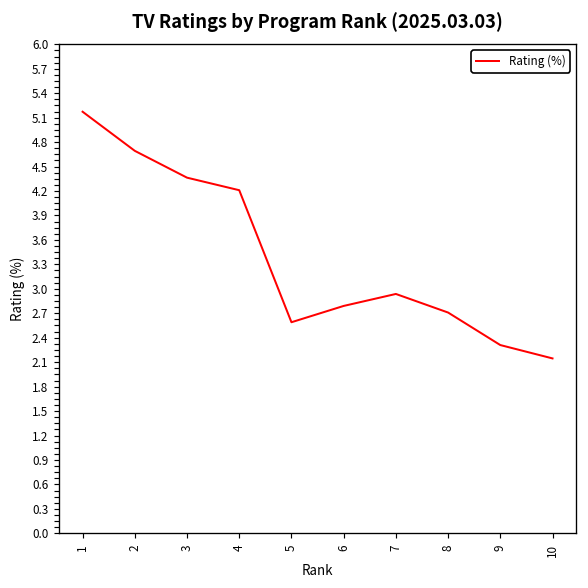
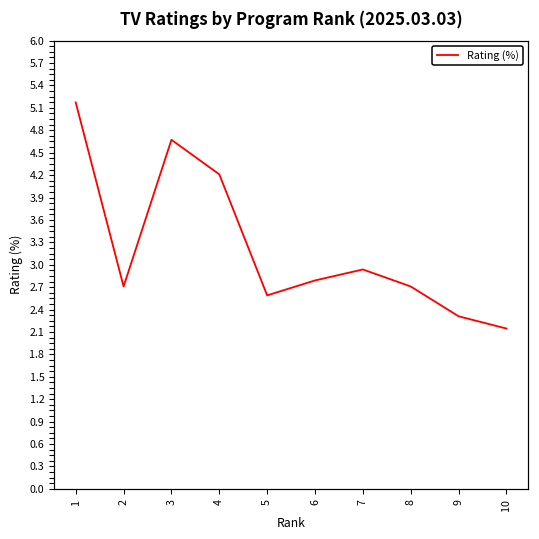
  {
    "1": 5.2,
-   "2": 4.7,
-   "3": 4.4,
+   "2": 2.7,
+   "3": 4.7,
    "4": 4.2,
    "5": 2.6,
    "6": 2.8,
    "7": 2.9,
    "8": 2.7,
    "9": 2.3,
    "10": 2.1
  }
